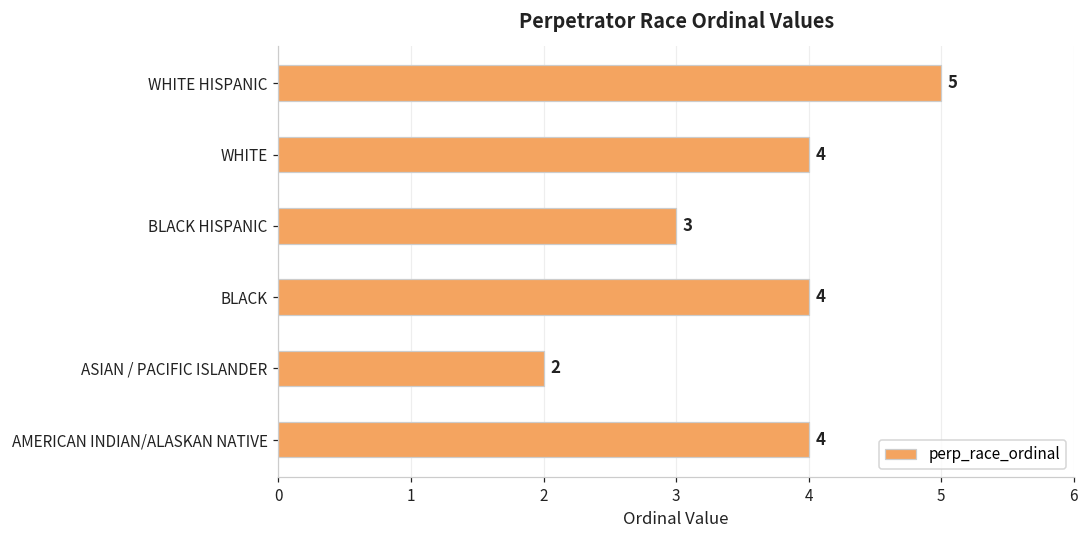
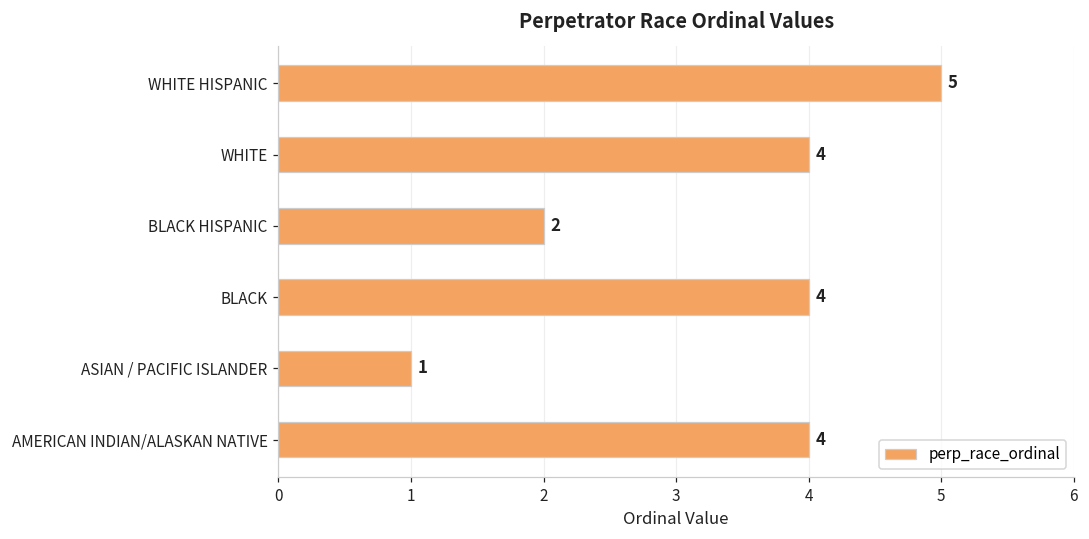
  {
    "WHITE HISPANIC": 5,
    "WHITE": 4,
-   "BLACK HISPANIC": 3,
+   "BLACK HISPANIC": 2,
    "BLACK": 4,
-   "ASIAN / PACIFIC ISLANDER": 2,
+   "ASIAN / PACIFIC ISLANDER": 1,
    "AMERICAN INDIAN/ALASKAN NATIVE": 4
  }
